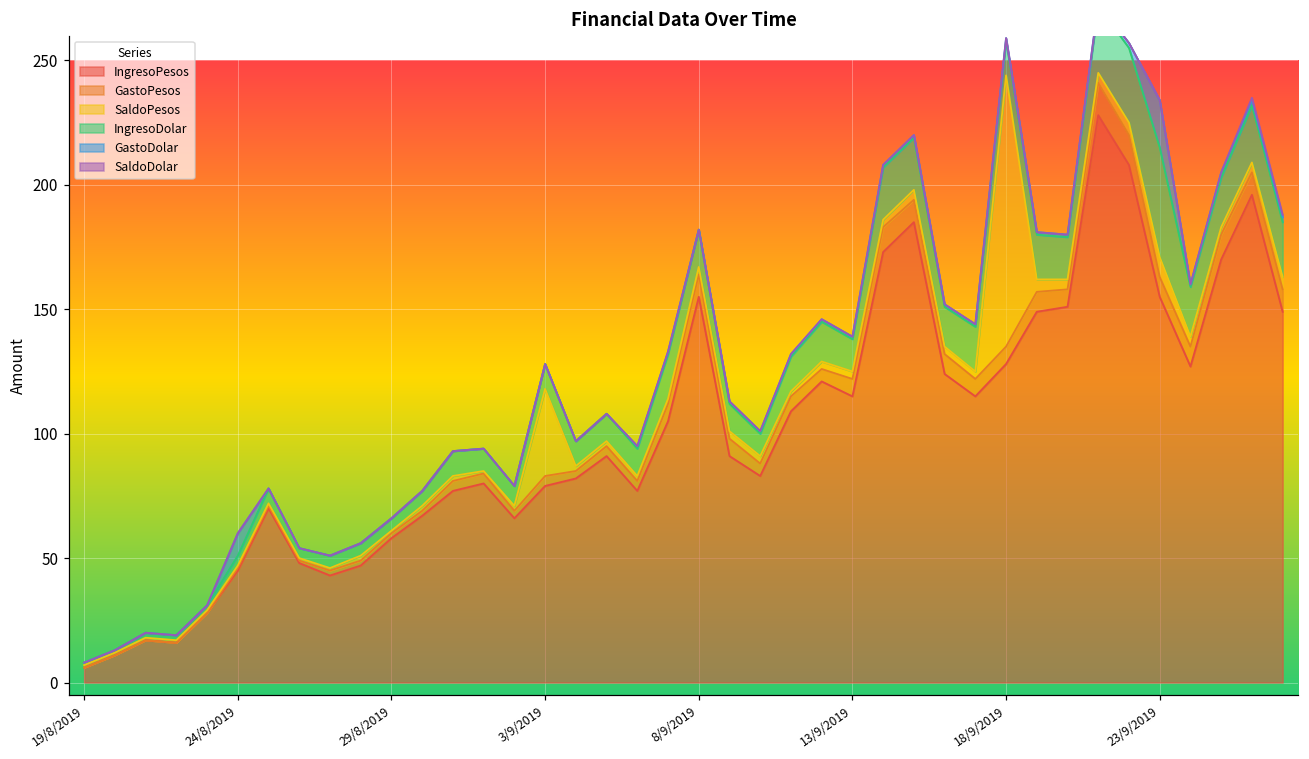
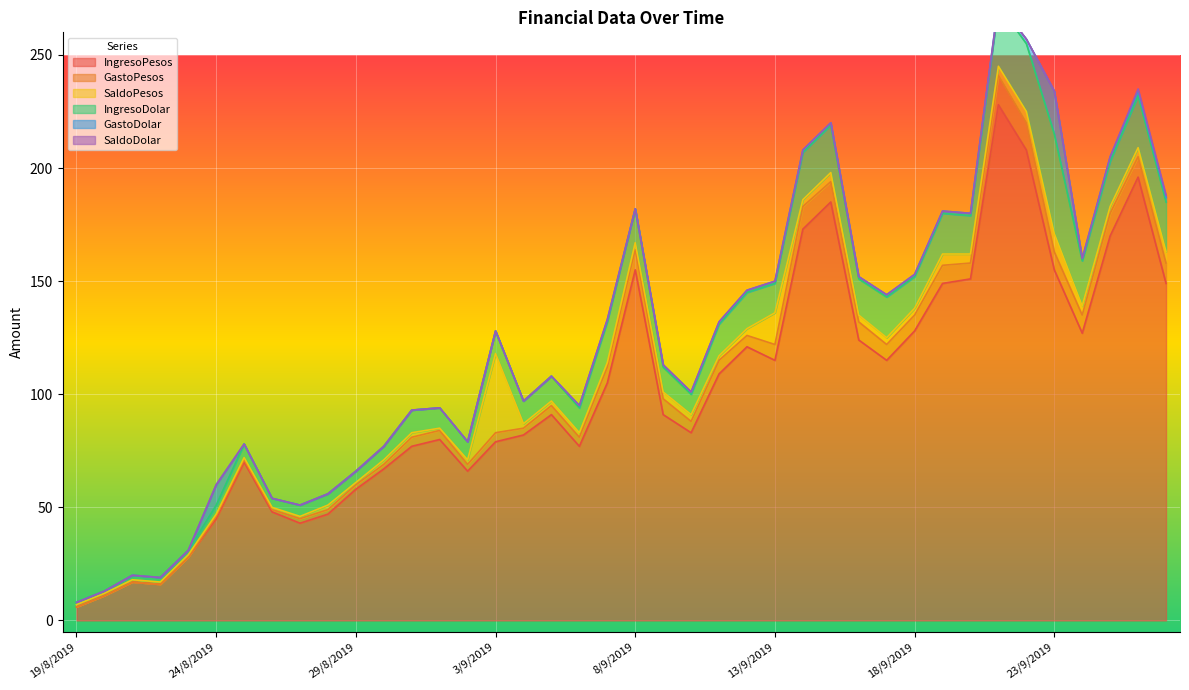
  {
    "SaldoPesos": {
      "3/9/2019": 35,
      "8/9/2019": 3,
-     "13/9/2019": 3,
-     "18/9/2019": 109,
+     "13/9/2019": 14,
+     "18/9/2019": 3,
      "23/9/2019": 8
    },
    "IngresoDolar": {
      "24/8/2019": 4,
      "23/9/2019": 44
    }
  }
